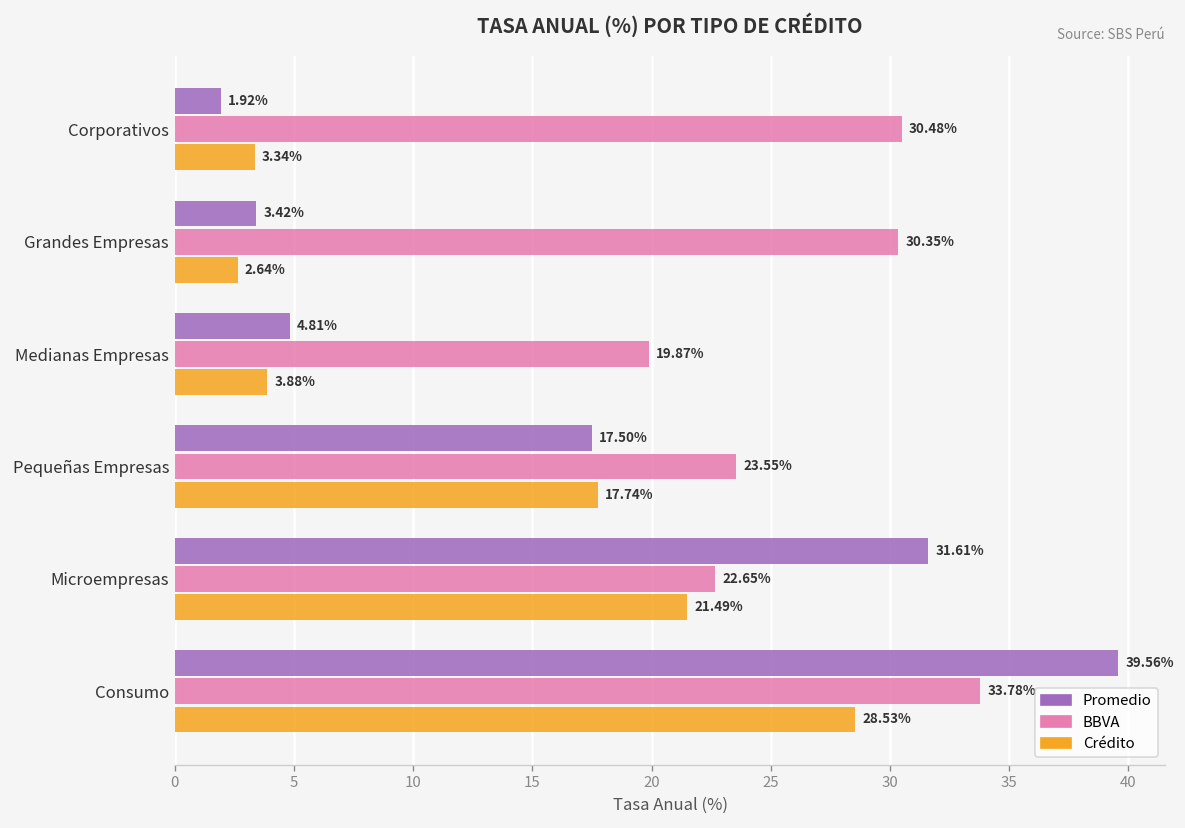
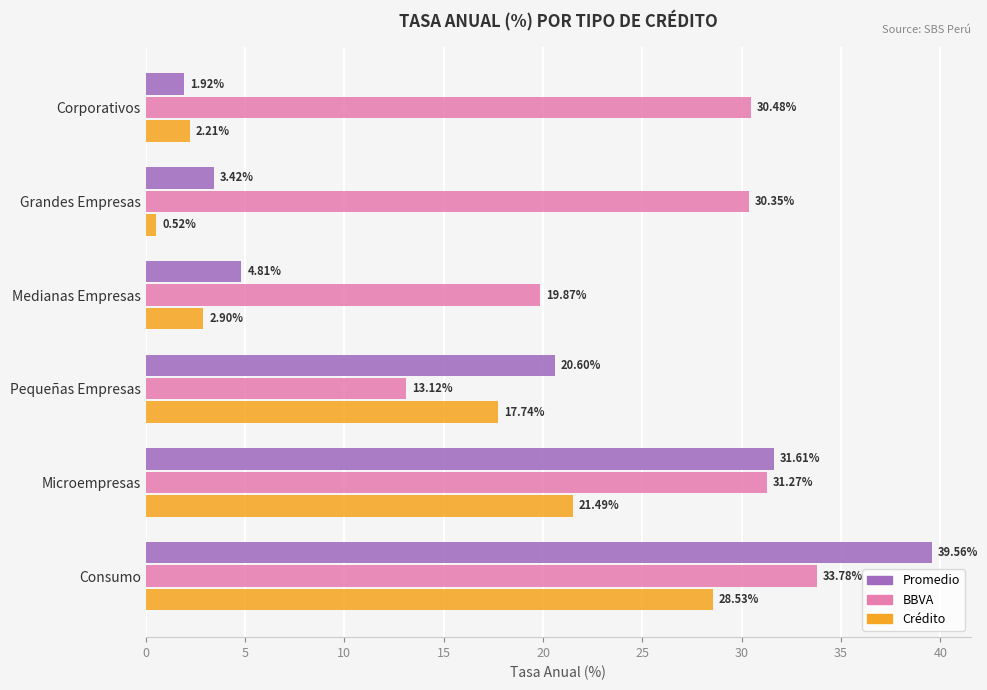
  {
    "Promedio": {
      "Corporativos": "1.92%",
      "Grandes Empresas": "3.42%",
      "Medianas Empresas": "4.81%",
-     "Pequeñas Empresas": "17.50%",
+     "Pequeñas Empresas": "20.60%",
      "Microempresas": "31.61%",
      "Consumo": "39.56%"
    },
    "BBVA": {
      "Corporativos": "30.48%",
      "Grandes Empresas": "30.35%",
      "Medianas Empresas": "19.87%",
-     "Pequeñas Empresas": "23.55%",
-     "Microempresas": "22.65%"
+     "Pequeñas Empresas": "13.12%",
+     "Microempresas": "31.27%"
    },
    "Crédito": {
-     "Corporativos": "3.34%",
-     "Grandes Empresas": "2.64%",
-     "Medianas Empresas": "3.88%",
+     "Corporativos": "2.21%",
+     "Grandes Empresas": "0.52%",
+     "Medianas Empresas": "2.90%",
      "Pequeñas Empresas": "17.74%",
      "Microempresas": "21.49%",
      "Consumo": "28.53%"
    }
  }
